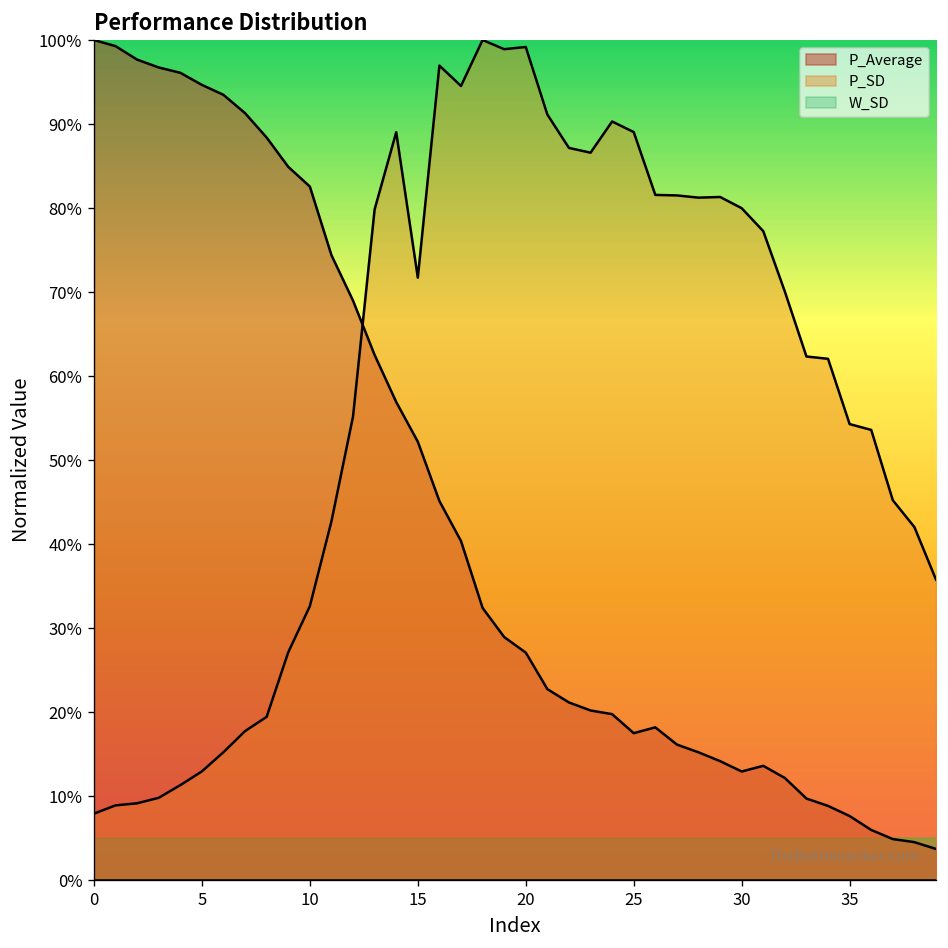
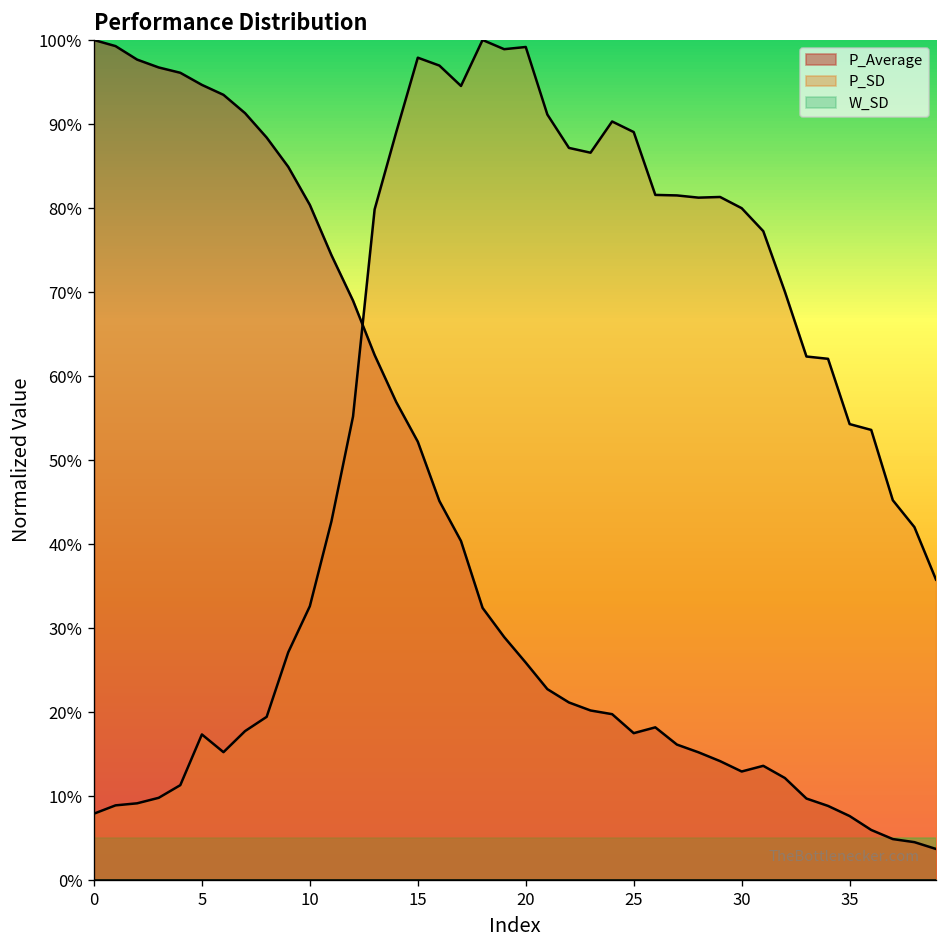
  {
    "P_Average": {
      "0": "100%",
      "5": "95%",
-     "10": "83%",
+     "10": "80%",
      "15": "52%",
-     "20": "27%",
+     "20": "26%",
      "25": "18%",
      "30": "13%",
      "35": "8%"
    },
    "P_SD": {
      "0": "8%",
-     "5": "13%",
+     "5": "17%",
      "10": "33%",
-     "15": "72%",
+     "15": "98%",
      "20": "99%",
      "25": "89%",
      "30": "80%",
      "35": "54%"
    }
  }
